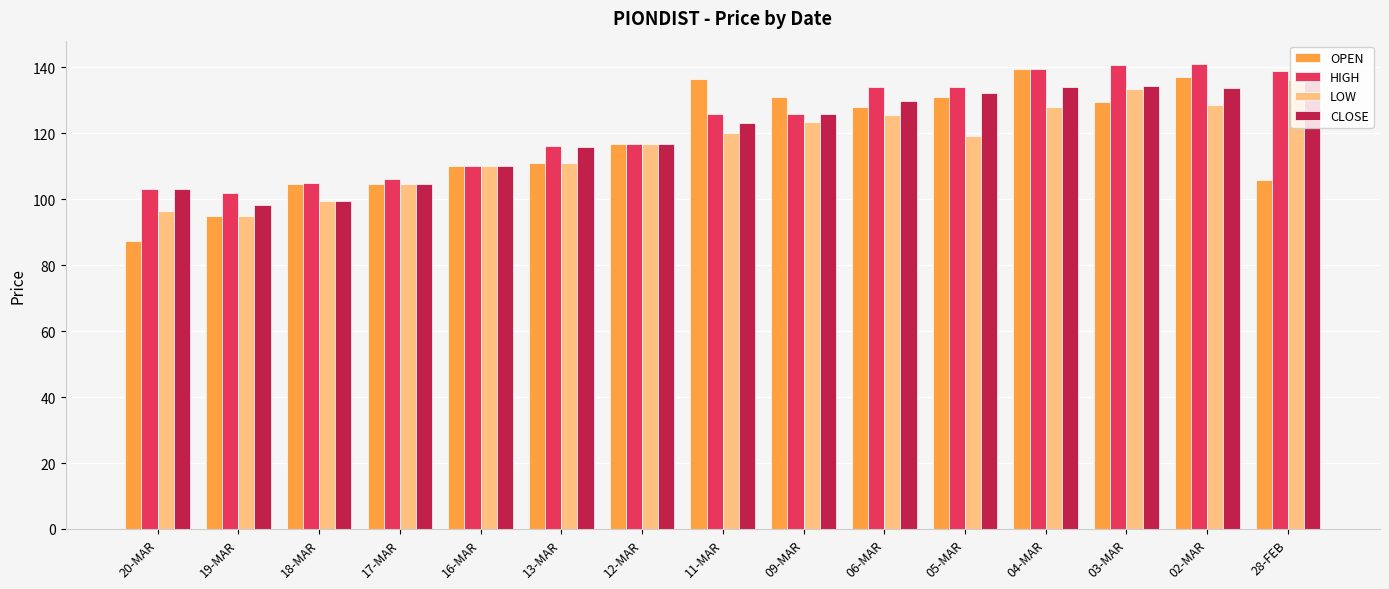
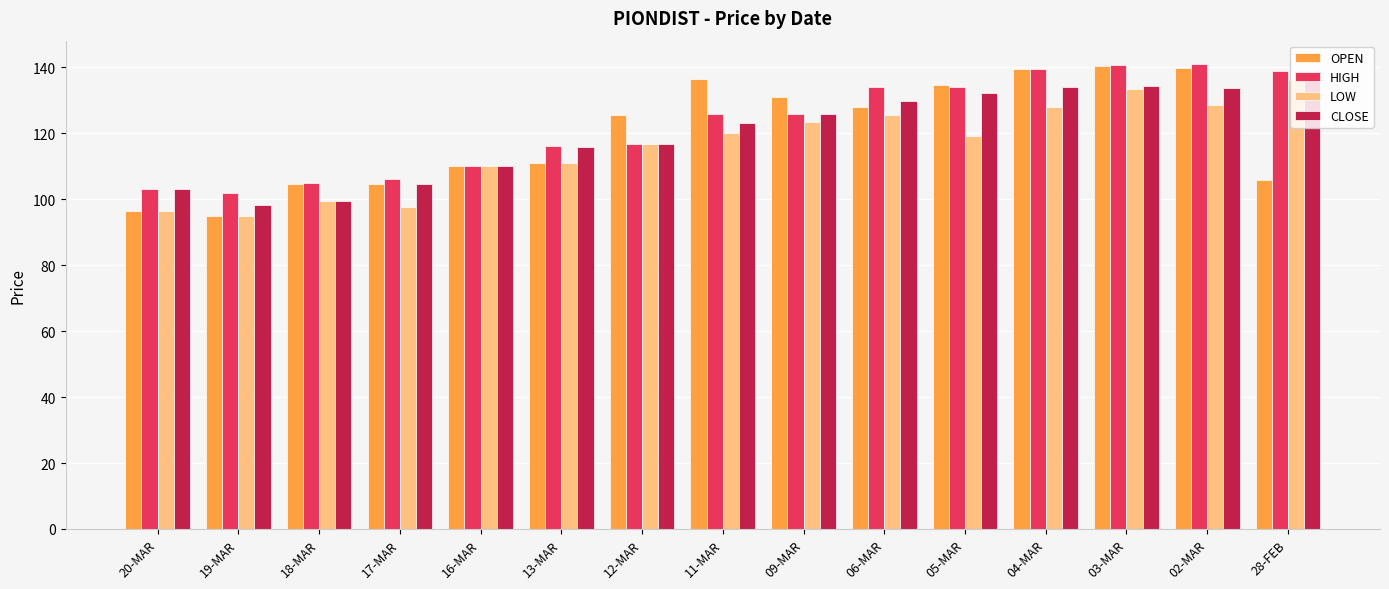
  {
    "OPEN": {
-     "20-MAR": 87,
+     "20-MAR": 96,
      "19-MAR": 95,
      "18-MAR": 105,
      "17-MAR": 105,
      "16-MAR": 110,
      "13-MAR": 111,
-     "12-MAR": 117,
+     "12-MAR": 126,
      "11-MAR": 136,
      "09-MAR": 131,
      "06-MAR": 128,
-     "05-MAR": 131,
+     "05-MAR": 135,
      "04-MAR": 139,
-     "03-MAR": 130,
-     "02-MAR": 137,
+     "03-MAR": 141,
+     "02-MAR": 140,
      "28-FEB": 106
    },
    "LOW": {
      "20-MAR": 96,
      "19-MAR": 95,
      "18-MAR": 99,
-     "17-MAR": 105,
+     "17-MAR": 98,
      "16-MAR": 110,
      "13-MAR": 111,
      "12-MAR": 117,
      "11-MAR": 120,
      "09-MAR": 123,
      "06-MAR": 125,
      "05-MAR": 119,
      "04-MAR": 128,
      "03-MAR": 133,
      "02-MAR": 129
    }
  }
